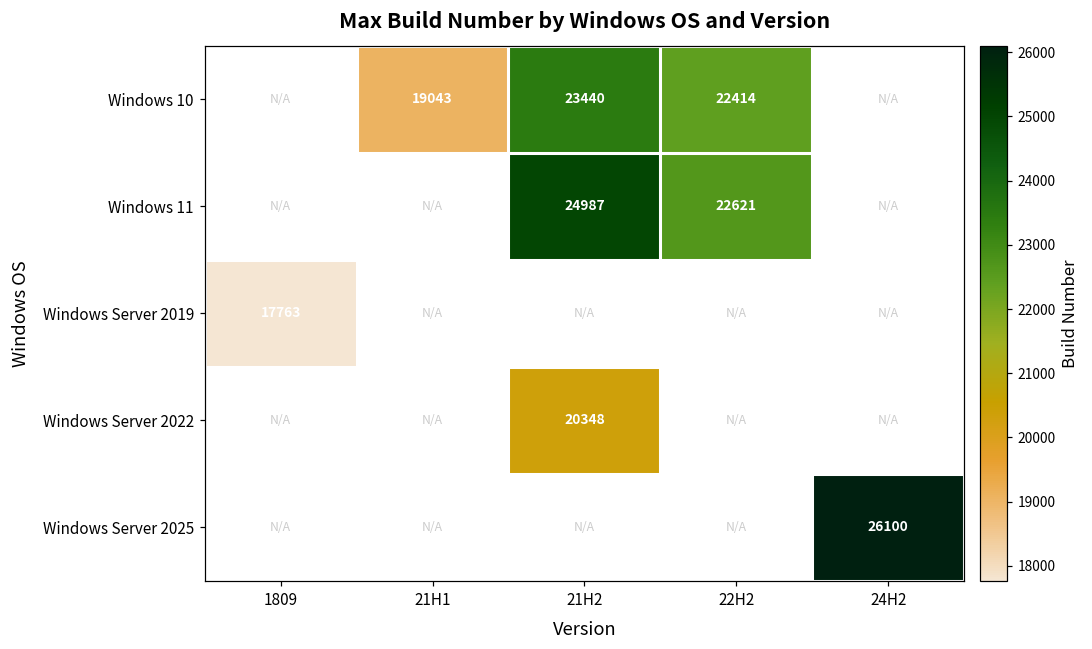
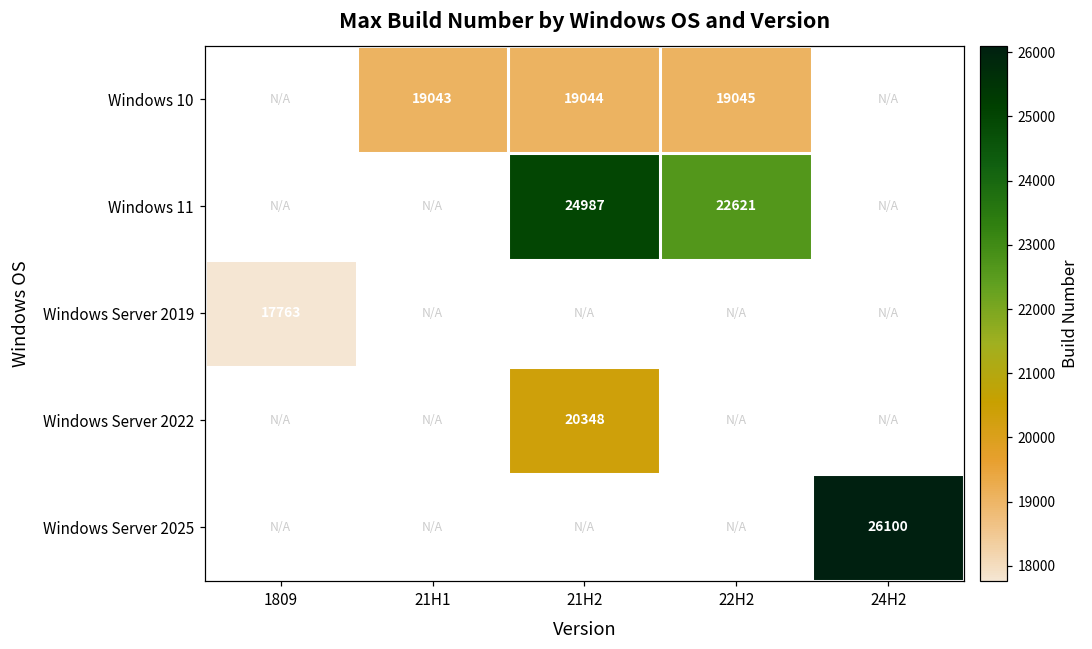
  {
    "Windows 10": {
      "21H1": 19043,
-     "21H2": 23440,
-     "22H2": 22414
+     "21H2": 19044,
+     "22H2": 19045
    },
    "Windows 11": {
      "21H2": 24987,
      "22H2": 22621
    },
    "Windows Server 2022": {
      "21H2": 20348
    },
    "Windows Server 2025": {
      "24H2": 26100
    }
  }
